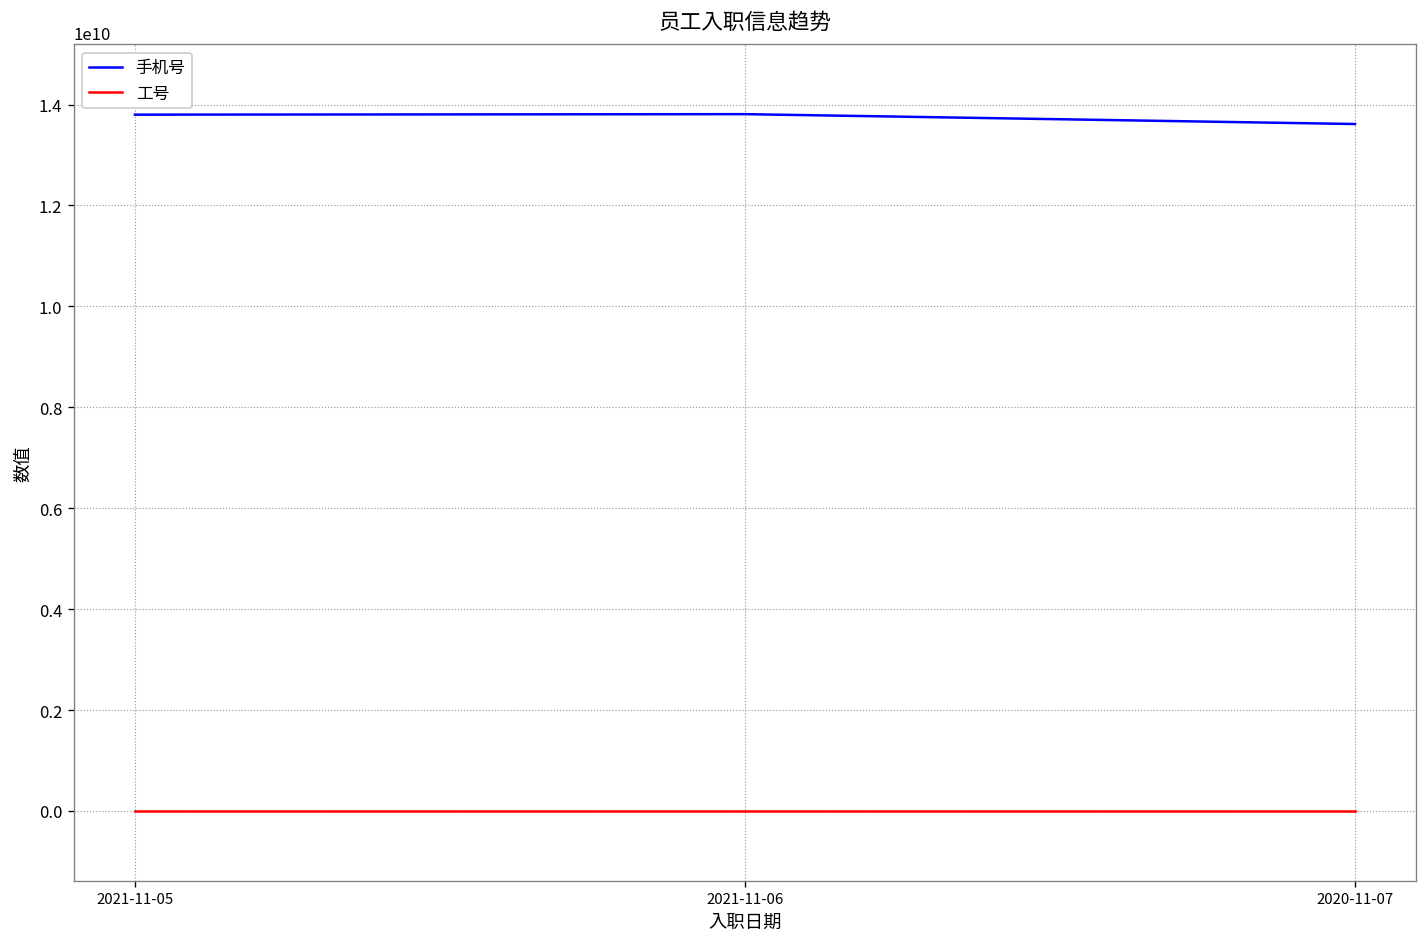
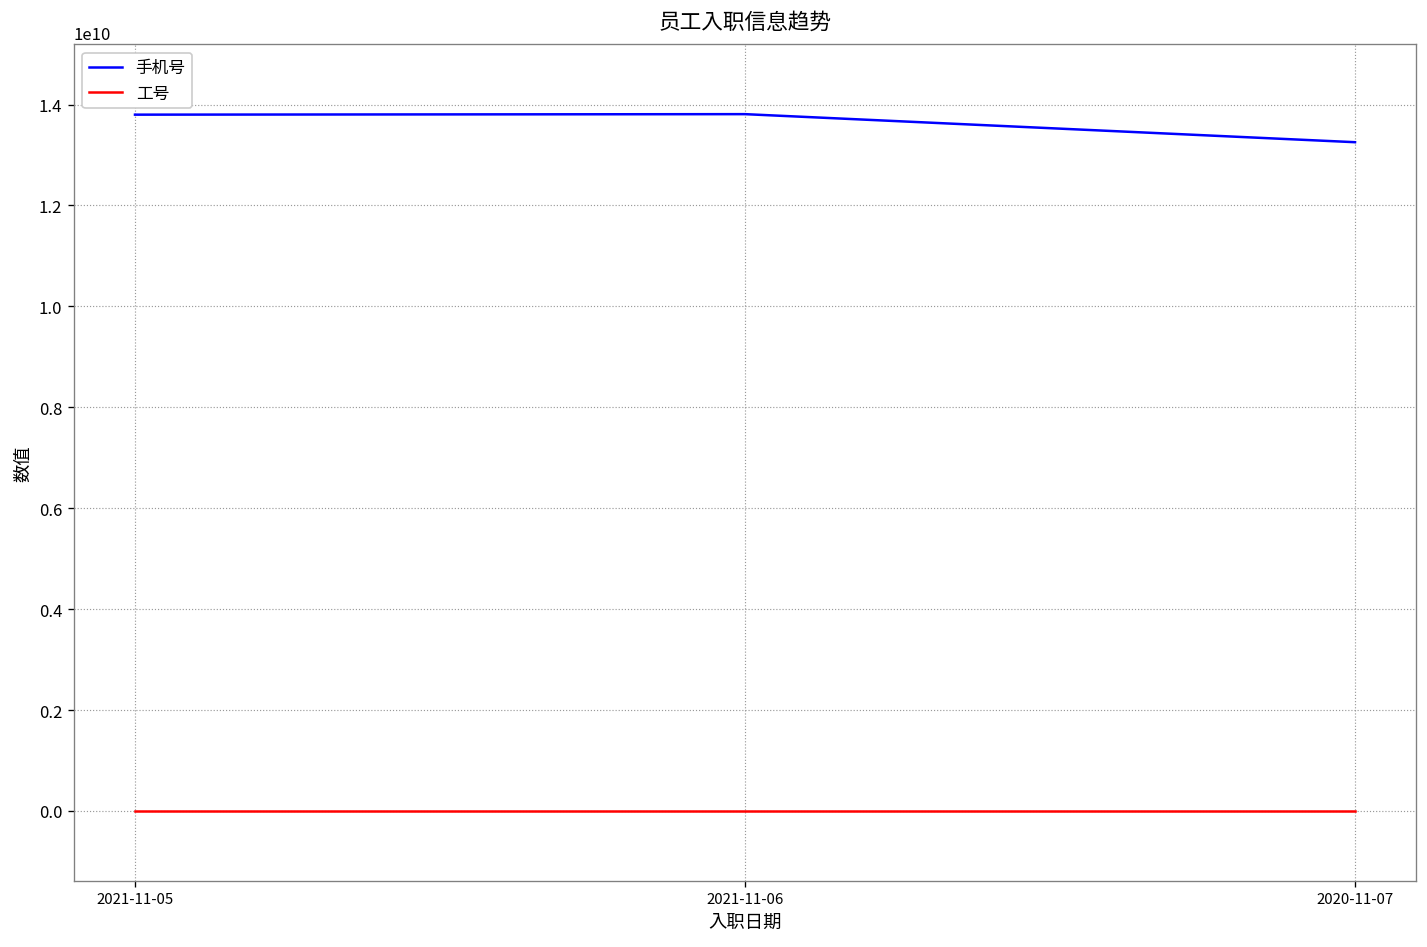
  {
    "手机号": {
      "2021-11-05": 13800000000,
      "2021-11-06": 13800000000,
-     "2020-11-07": 13600000000
+     "2020-11-07": 13300000000
    },
    "工号": {
      "2021-11-05": 0,
      "2021-11-06": 0,
      "2020-11-07": 0
    }
  }
